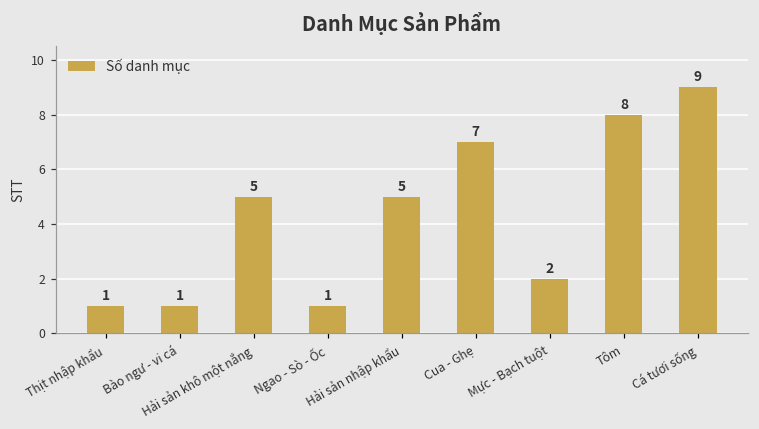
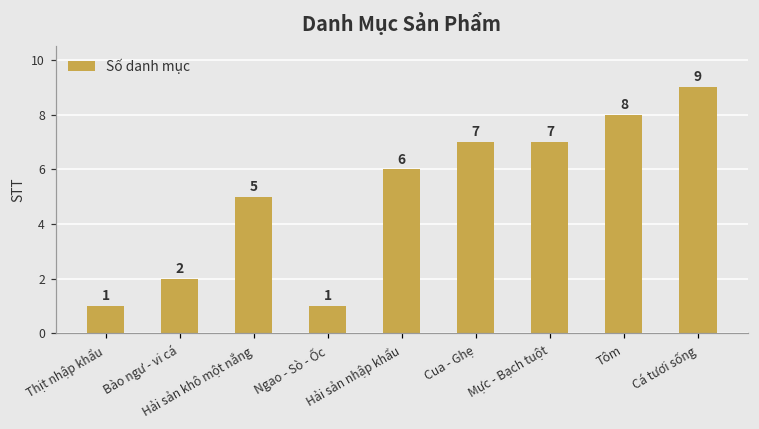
  {
    "Thịt nhập khẩu": 1,
-   "Bào ngư - vi cá": 1,
+   "Bào ngư - vi cá": 2,
    "Hải sản khô một nắng": 5,
    "Ngao - Sò - Ốc": 1,
-   "Hải sản nhập khẩu": 5,
+   "Hải sản nhập khẩu": 6,
    "Cua - Ghẹ": 7,
-   "Mực - Bạch tuột": 2,
+   "Mực - Bạch tuột": 7,
    "Tôm": 8,
    "Cá tươi sống": 9
  }
